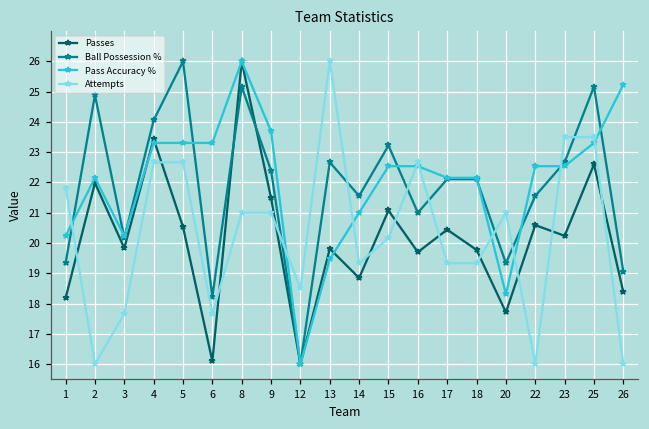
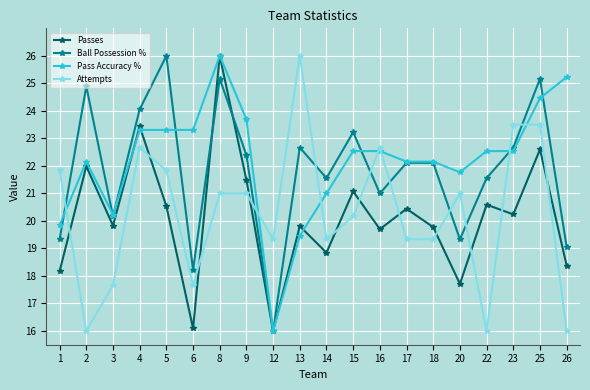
  {
    "Pass Accuracy %": {
-     "1": 20.2,
+     "1": 19.8,
      "2": 22.2,
      "4": 23.3,
      "5": 23.3,
      "6": 23.3,
      "9": 23.7,
      "13": 19.5,
      "14": 21.0,
      "15": 22.5,
      "16": 22.5,
-     "20": 18.3,
+     "20": 21.8,
      "22": 22.5,
      "23": 22.5,
-     "25": 23.3,
+     "25": 24.5,
      "26": 25.2
    },
    "Attempts": {
      "1": 21.8,
      "2": 16.0,
      "3": 17.7,
      "4": 22.7,
-     "5": 22.7,
+     "5": 21.8,
      "6": 17.7,
      "8": 21.0,
      "9": 21.0,
-     "12": 18.5,
+     "12": 19.3,
      "13": 26.0,
      "14": 19.3,
      "15": 20.2,
      "16": 22.7,
      "17": 19.3,
      "18": 19.3,
      "20": 21.0,
      "22": 16.0,
      "23": 23.5,
      "25": 23.5,
      "26": 16.0
    }
  }
